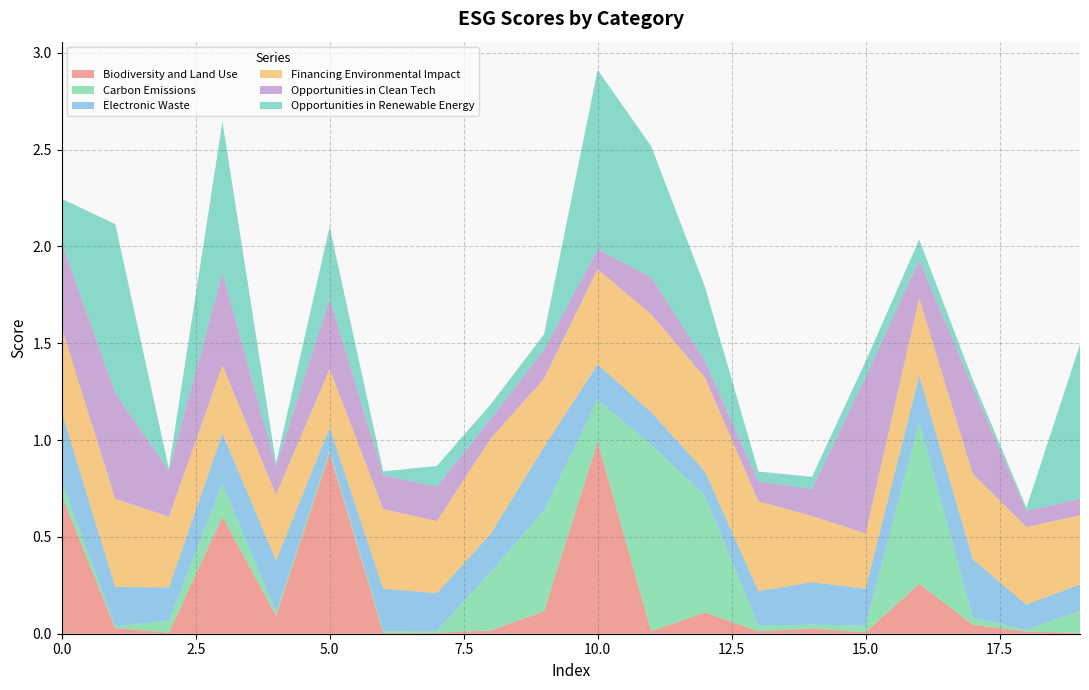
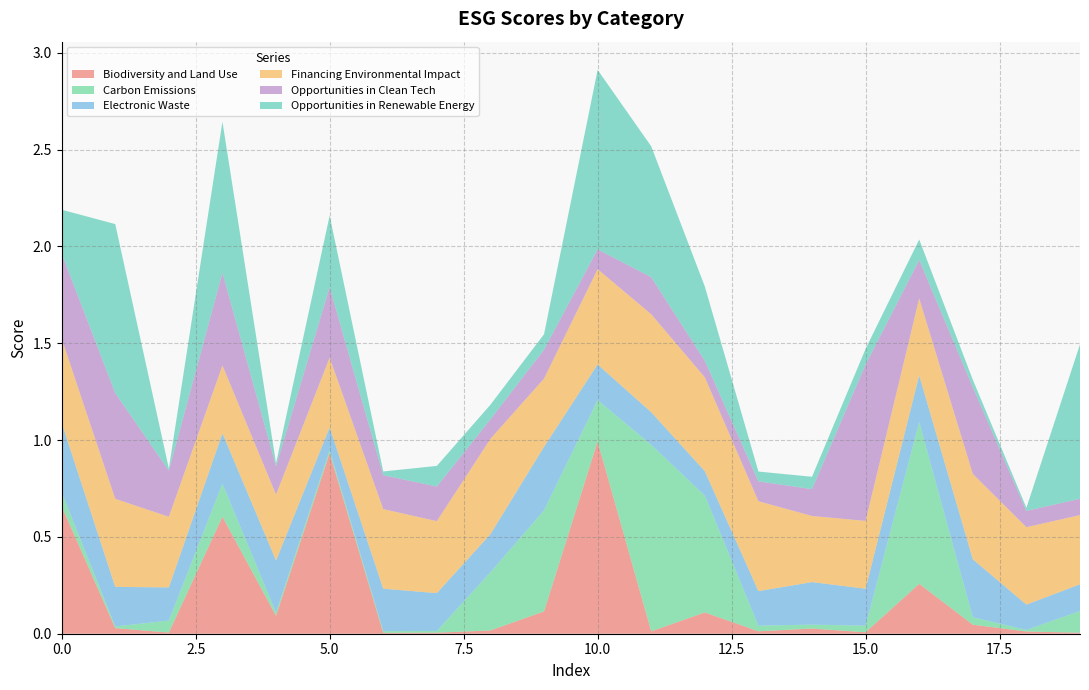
  {
    "Biodiversity and Land Use": {
-     "0.0": 0.72,
+     "0.0": 0.66,
      "5.0": 0.93,
      "10.0": 0.99
    },
    "Financing Environmental Impact": {
      "0.0": 0.43,
-     "5.0": 0.30,
+     "5.0": 0.36,
      "10.0": 0.49,
-     "15.0": 0.29
+     "15.0": 0.35
    },
    "Opportunities in Clean Tech": {
      "0.0": 0.44,
      "5.0": 0.36,
      "10.0": 0.10,
      "15.0": 0.81
    }
  }
